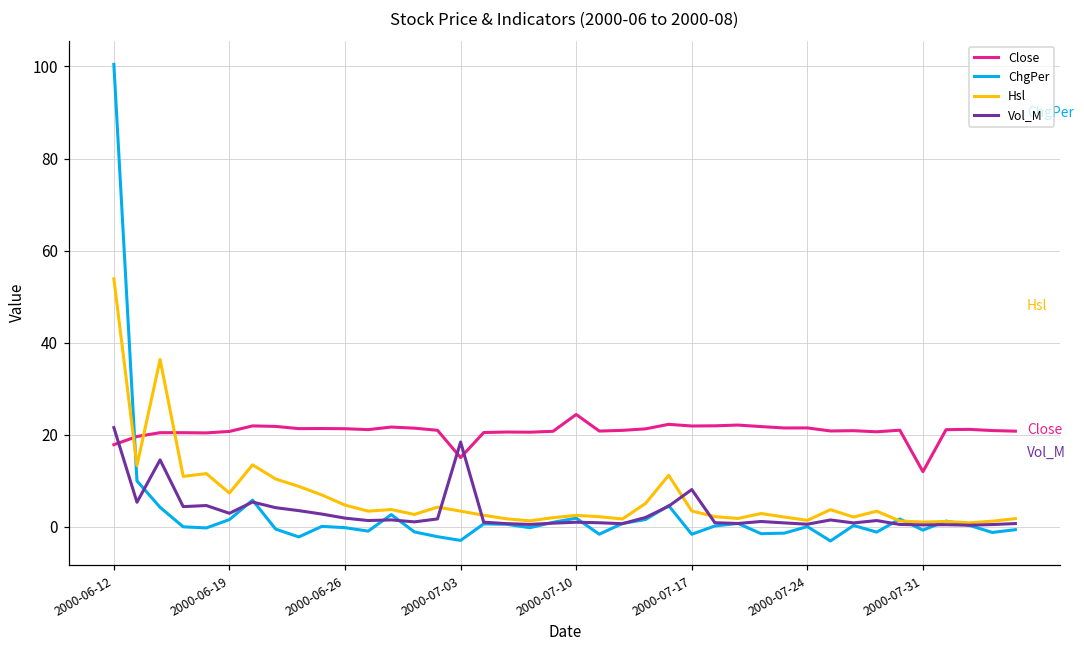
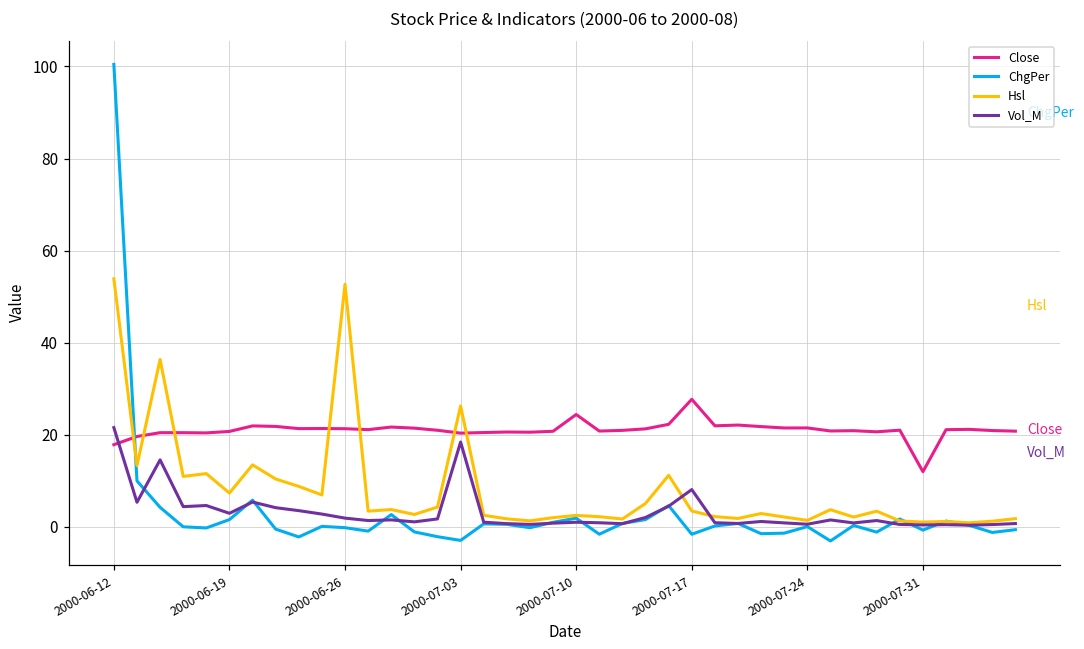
  {
    "Close": {
      "2000-06-12": 18,
      "2000-06-19": 21,
      "2000-06-26": 21,
-     "2000-07-03": 15,
+     "2000-07-03": 20,
      "2000-07-10": 24,
-     "2000-07-17": 22,
+     "2000-07-17": 28,
      "2000-07-24": 21,
      "2000-07-31": 12
    },
    "ChgPer": {
      "2000-06-12": 100,
      "2000-06-19": 2,
      "2000-06-26": 0,
      "2000-07-03": -3,
      "2000-07-10": 2,
      "2000-07-17": -2,
      "2000-07-31": -1
    },
    "Hsl": {
      "2000-06-12": 54,
      "2000-06-19": 7,
-     "2000-06-26": 5,
-     "2000-07-03": 3,
+     "2000-06-26": 53,
+     "2000-07-03": 26,
      "2000-07-10": 2,
      "2000-07-17": 3,
      "2000-07-24": 1,
      "2000-07-31": 1
    },
    "Vol_M": {
      "2000-06-12": 22,
      "2000-06-19": 3,
      "2000-06-26": 2,
      "2000-07-03": 18,
      "2000-07-10": 1,
      "2000-07-17": 8,
      "2000-07-31": 0
    }
  }
